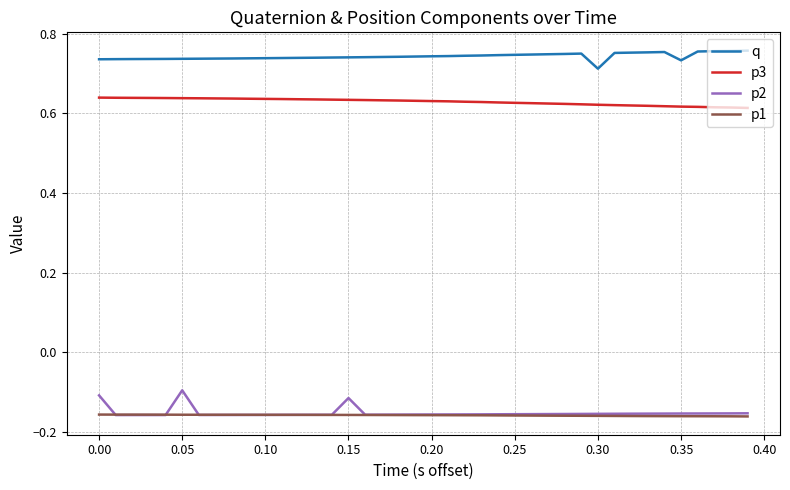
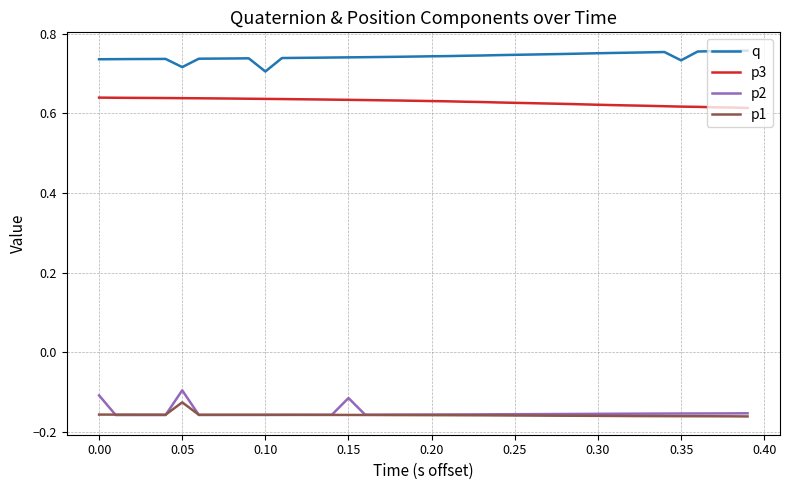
  {
    "q": {
      "0.00": 0.74,
-     "0.05": 0.74,
-     "0.10": 0.74,
+     "0.05": 0.72,
+     "0.10": 0.71,
      "0.15": 0.74,
      "0.20": 0.74,
      "0.25": 0.75,
-     "0.30": 0.71,
+     "0.30": 0.75,
      "0.35": 0.73
    },
    "p3": {
      "0.00": 0.64,
      "0.05": 0.64,
      "0.10": 0.64,
      "0.15": 0.63,
      "0.20": 0.63,
      "0.25": 0.63,
      "0.30": 0.62,
      "0.35": 0.62
    },
    "p2": {
      "0.00": -0.11,
      "0.05": -0.10,
      "0.15": -0.11,
      "0.35": -0.15
    },
    "p1": {
      "0.00": -0.16,
-     "0.05": -0.16,
+     "0.05": -0.13,
      "0.15": -0.16,
      "0.35": -0.16
    }
  }
